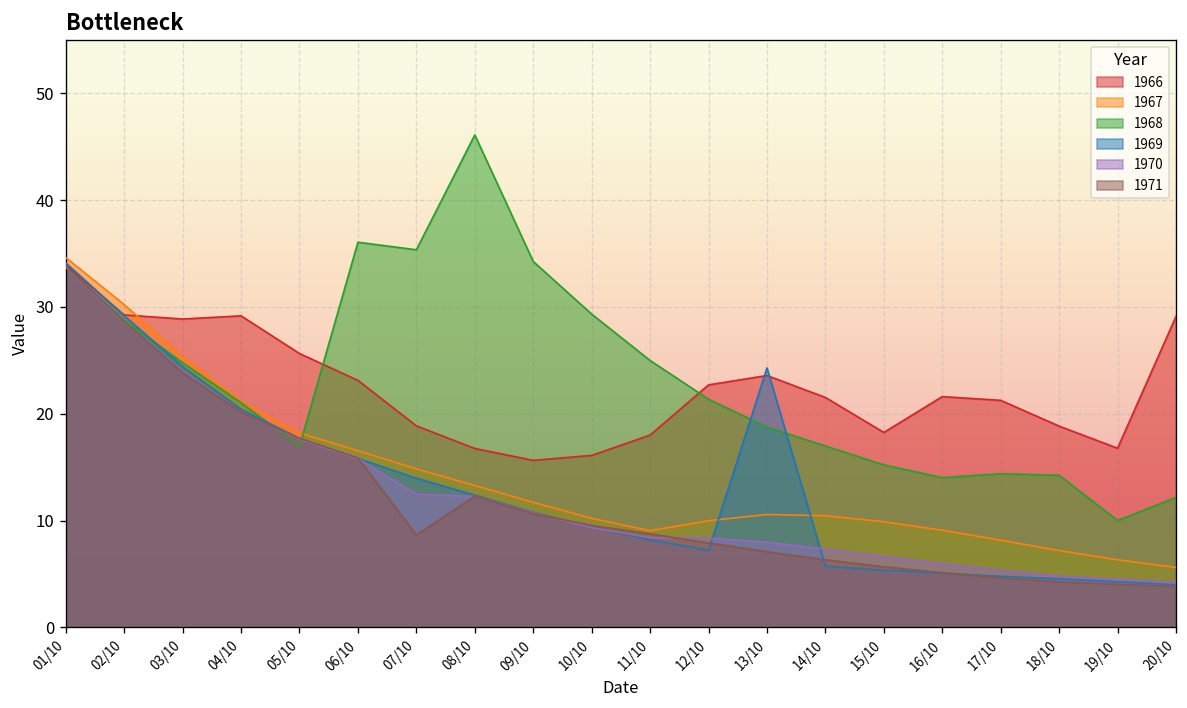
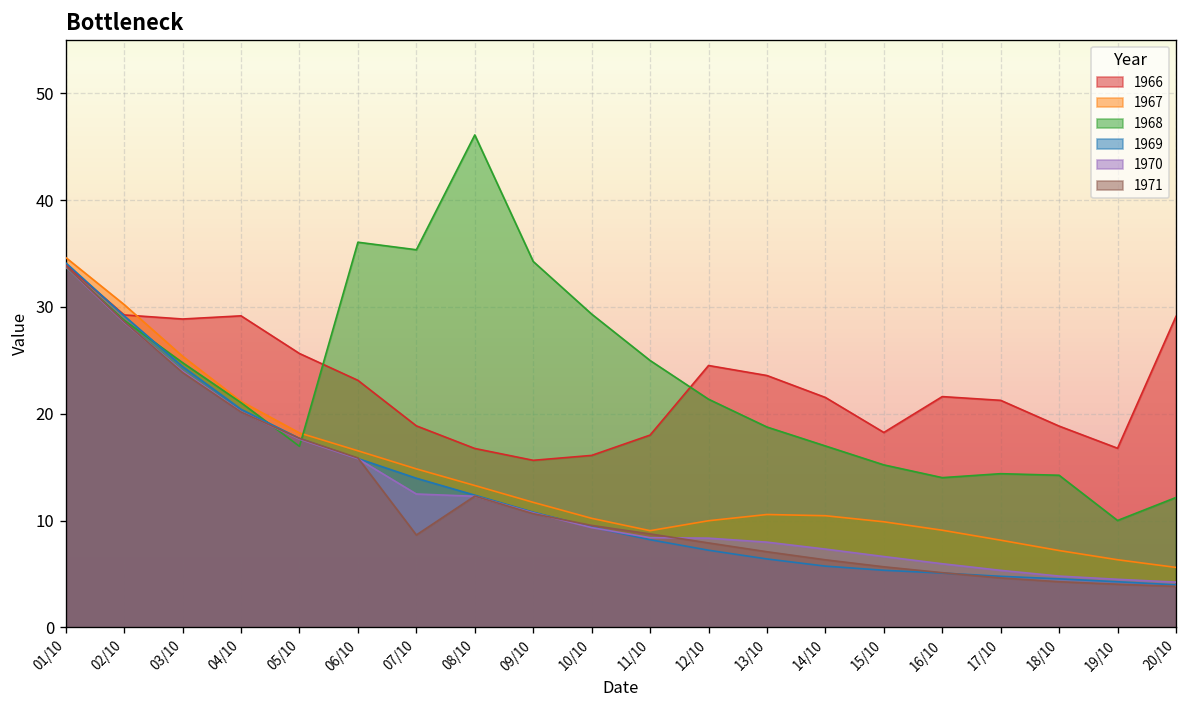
  {
    "1966": {
      "03/10": 29,
      "04/10": 29,
      "05/10": 26,
      "06/10": 23,
      "07/10": 19,
      "08/10": 17,
      "09/10": 16,
      "10/10": 16,
      "11/10": 18,
-     "12/10": 23,
+     "12/10": 25,
      "13/10": 24,
      "14/10": 22,
      "15/10": 18,
      "16/10": 22,
      "17/10": 21,
      "18/10": 19,
      "19/10": 17,
      "20/10": 29
    },
    "1967": {
      "01/10": 35,
      "02/10": 30,
      "03/10": 25,
      "05/10": 18,
      "06/10": 17,
      "07/10": 15,
      "08/10": 13,
      "09/10": 12,
      "10/10": 10,
      "11/10": 9,
      "12/10": 10,
      "13/10": 11,
      "14/10": 10,
      "15/10": 10,
      "16/10": 9,
      "17/10": 8,
      "18/10": 7,
      "19/10": 6,
      "20/10": 6
    },
    "1968": {
      "03/10": 25,
      "05/10": 17,
      "06/10": 36,
      "07/10": 35,
      "08/10": 46,
      "09/10": 34,
      "10/10": 29,
      "11/10": 25,
      "12/10": 21,
      "13/10": 19,
      "14/10": 17,
      "15/10": 15,
      "16/10": 14,
      "17/10": 14,
      "18/10": 14,
      "19/10": 10,
      "20/10": 12
    },
    "1969": {
      "03/10": 24,
      "07/10": 14,
      "12/10": 7,
-     "13/10": 24,
+     "13/10": 6,
      "14/10": 6,
      "15/10": 5
    },
    "1970": {
      "07/10": 12,
      "12/10": 8,
      "13/10": 8,
      "14/10": 7,
      "15/10": 7,
      "16/10": 6,
      "17/10": 5
    },
    "1971": {
      "07/10": 9,
      "11/10": 9,
      "12/10": 8,
      "13/10": 7,
      "14/10": 6,
      "15/10": 6
    }
  }
